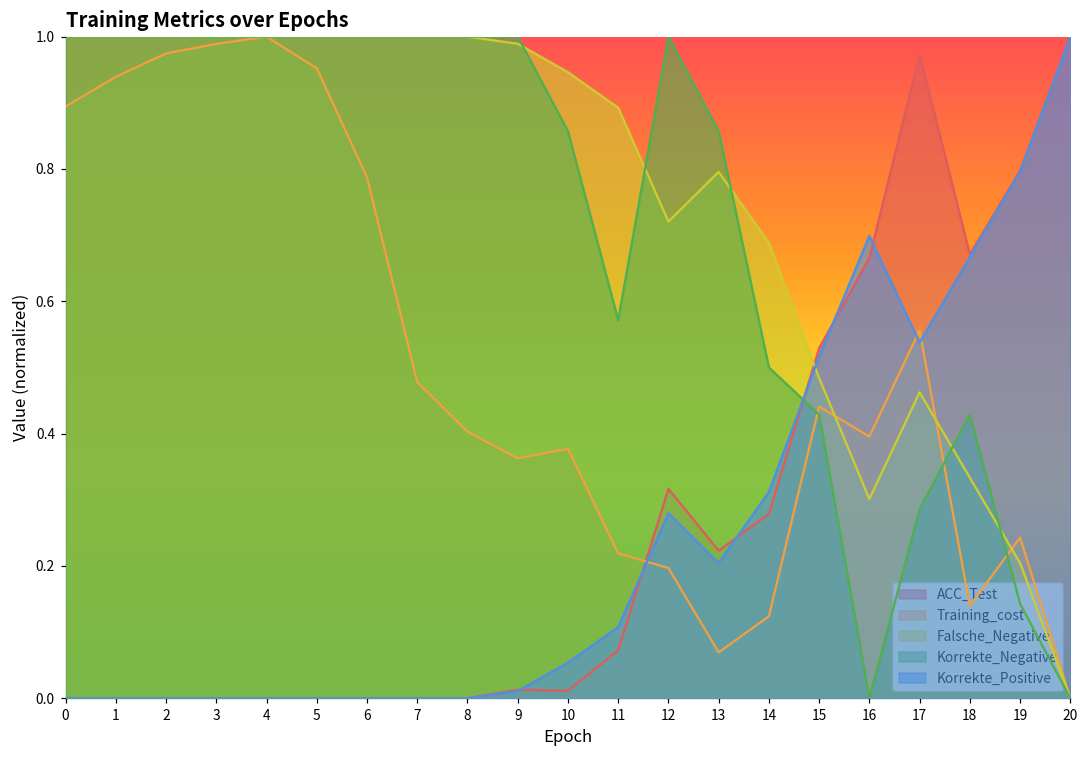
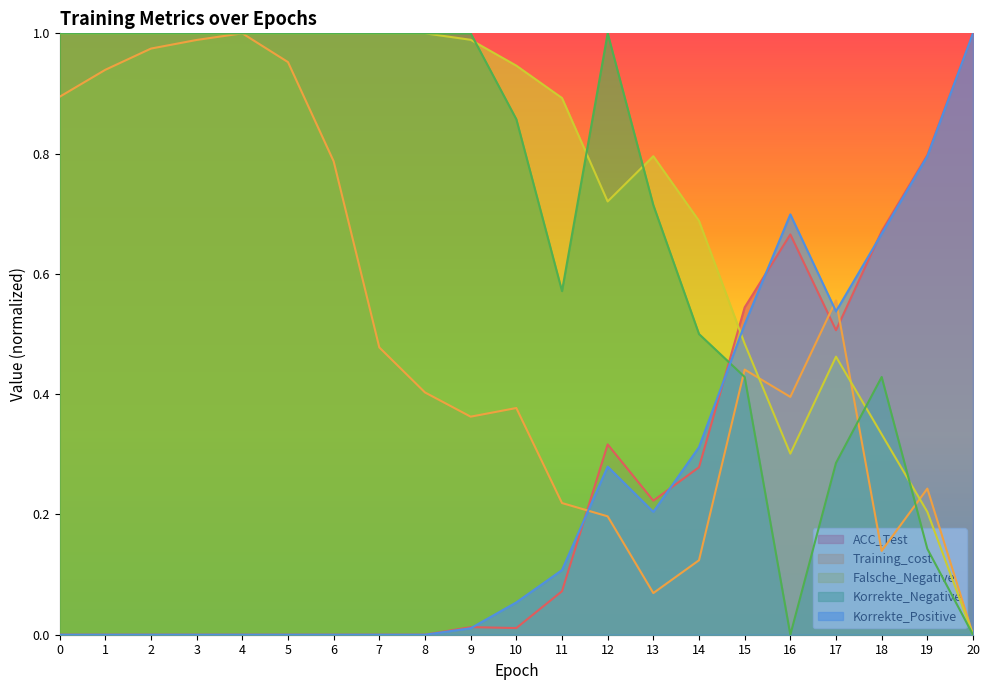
  {
    "ACC_Test": {
      "10": 0.01,
      "11": 0.07,
      "12": 0.32,
      "13": 0.22,
      "14": 0.28,
-     "15": 0.53,
+     "15": 0.54,
      "16": 0.67,
-     "17": 0.97
+     "17": 0.51
    },
    "Korrekte_Negative": {
      "9": 1.00,
      "10": 0.86,
      "11": 0.57,
      "12": 1.00,
-     "13": 0.86,
+     "13": 0.71,
      "14": 0.50,
      "15": 0.43,
      "16": 0.00,
      "17": 0.29,
      "18": 0.43
    },
    "Korrekte_Positive": {
      "10": 0.05,
      "11": 0.11,
      "12": 0.28,
      "13": 0.20,
      "14": 0.31,
      "15": 0.52,
      "16": 0.70,
      "17": 0.54
    }
  }
